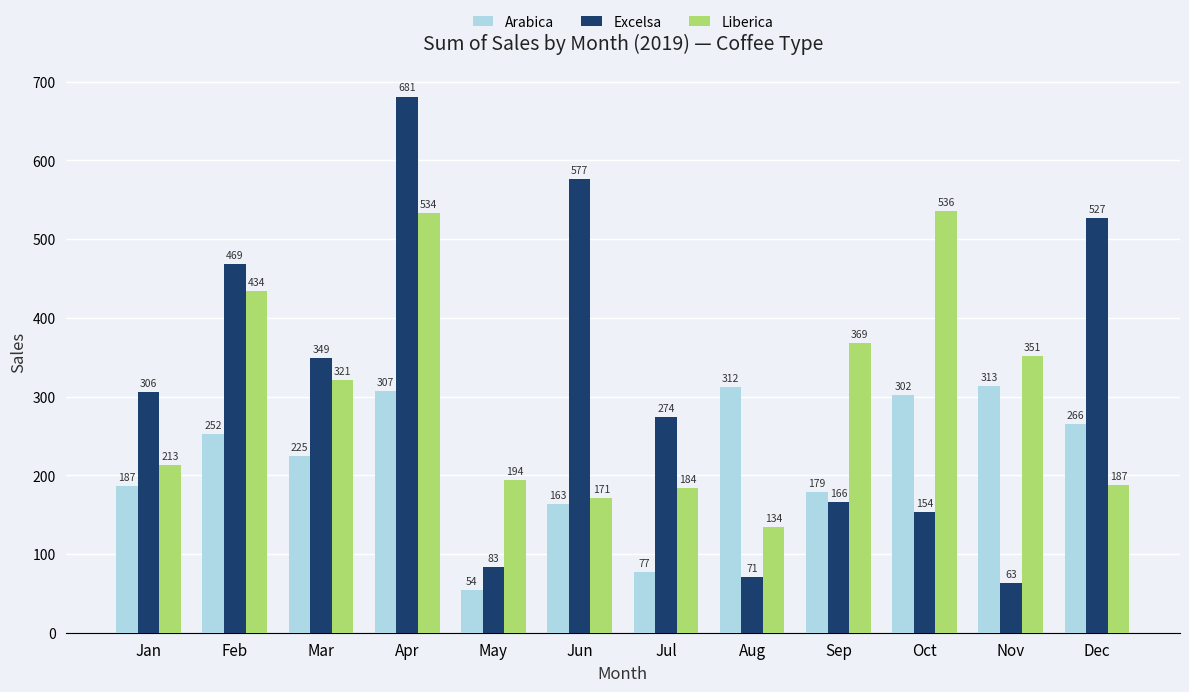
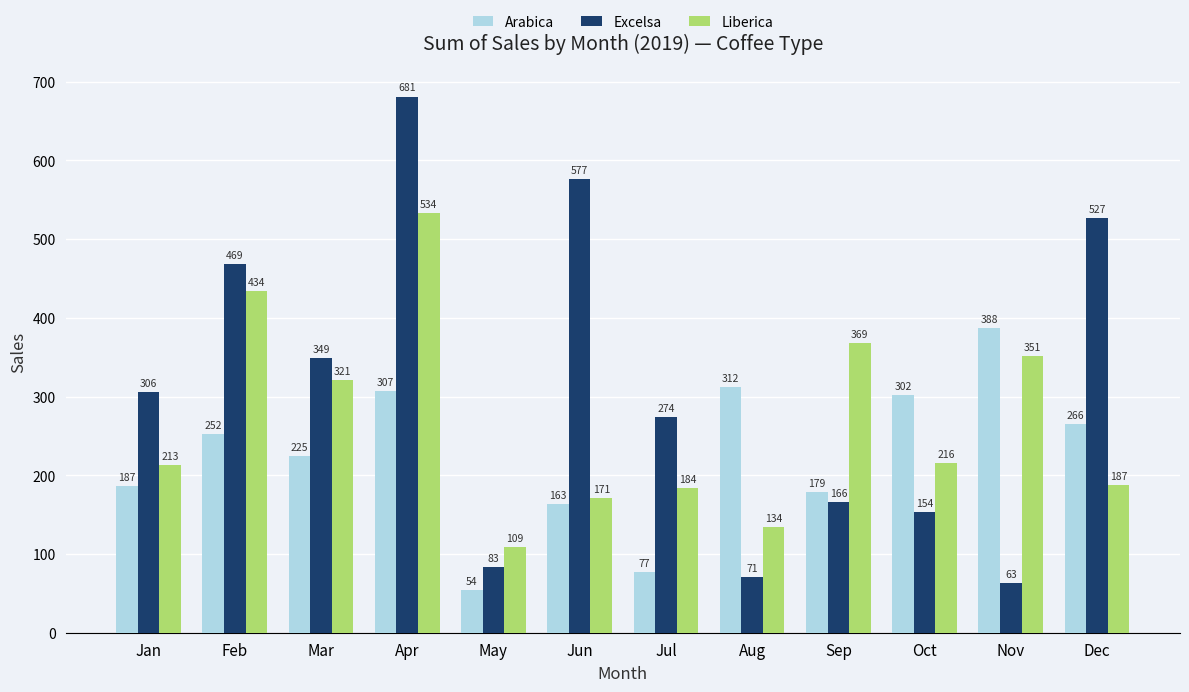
  {
    "Arabica": {
      "Jan": 187,
      "Feb": 252,
      "Mar": 225,
      "Apr": 307,
      "May": 54,
      "Jun": 163,
      "Jul": 77,
      "Aug": 312,
      "Sep": 179,
      "Oct": 302,
-     "Nov": 313,
+     "Nov": 388,
      "Dec": 266
    },
    "Excelsa": {
      "Jan": 306,
      "Feb": 469,
      "Mar": 349,
      "Apr": 681,
      "May": 83,
      "Jun": 577,
      "Jul": 274,
      "Aug": 71,
      "Sep": 166,
      "Oct": 154,
      "Nov": 63,
      "Dec": 527
    },
    "Liberica": {
      "Jan": 213,
      "Feb": 434,
      "Mar": 321,
      "Apr": 534,
-     "May": 194,
+     "May": 109,
      "Jun": 171,
      "Jul": 184,
      "Aug": 134,
      "Sep": 369,
-     "Oct": 536,
+     "Oct": 216,
      "Nov": 351,
      "Dec": 187
    }
  }
